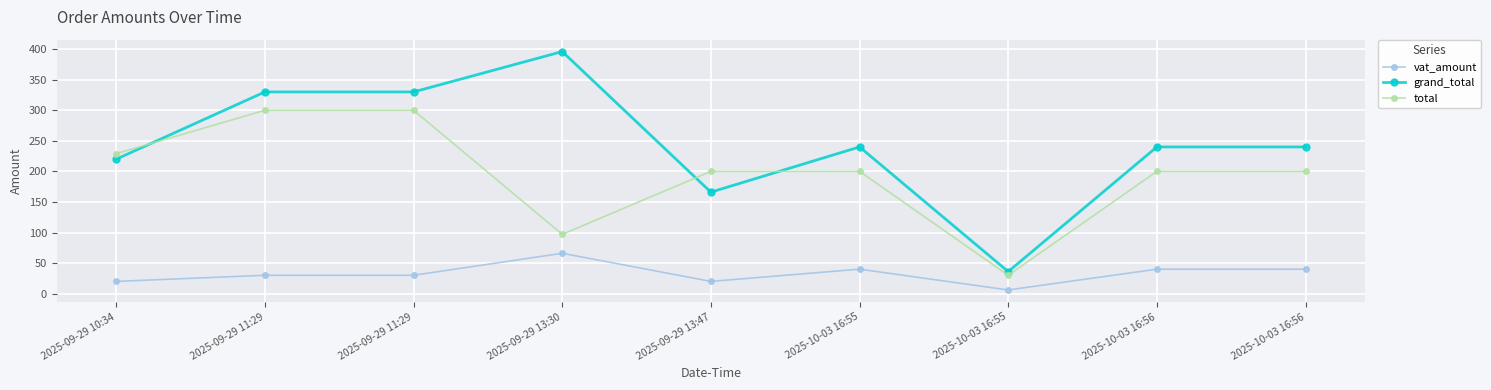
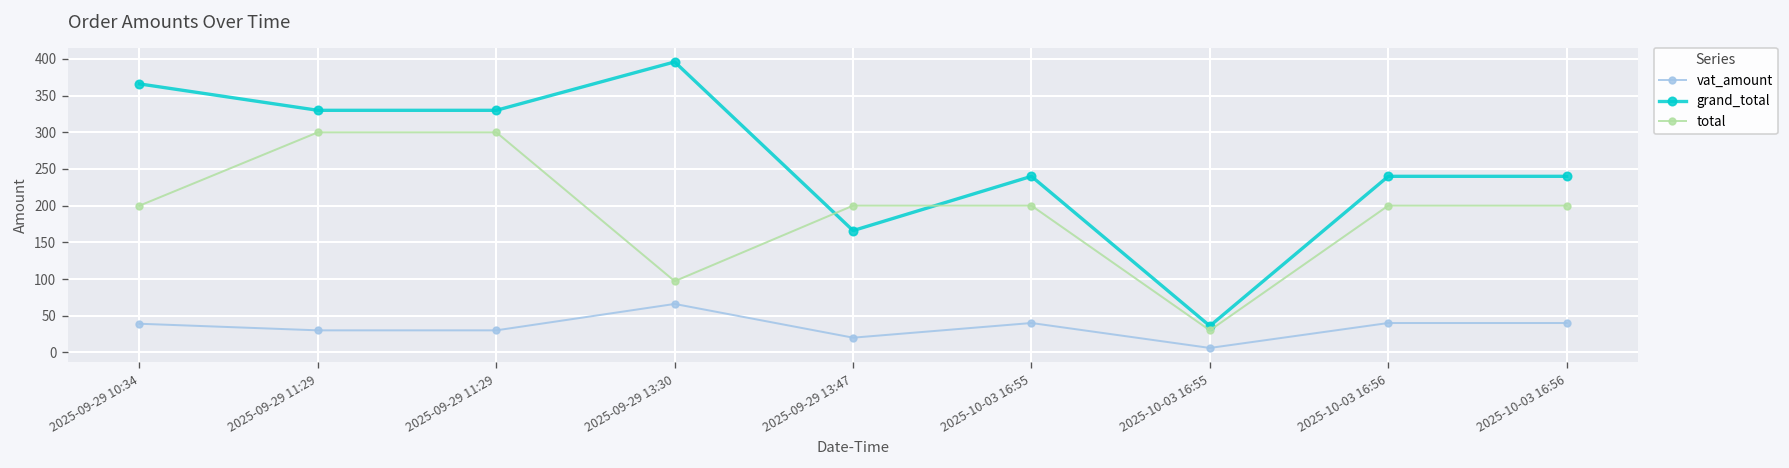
  {
    "vat_amount": {
-     "2025-09-29 10:34": 20,
+     "2025-09-29 10:34": 40,
      "2025-09-29 13:30": 70,
      "2025-09-29 13:47": 20
    },
    "grand_total": {
-     "2025-09-29 10:34": 220,
+     "2025-09-29 10:34": 370,
      "2025-09-29 13:30": 400,
      "2025-09-29 13:47": 170
    },
    "total": {
-     "2025-09-29 10:34": 230,
+     "2025-09-29 10:34": 200,
      "2025-09-29 13:30": 100,
      "2025-09-29 13:47": 200
    }
  }
